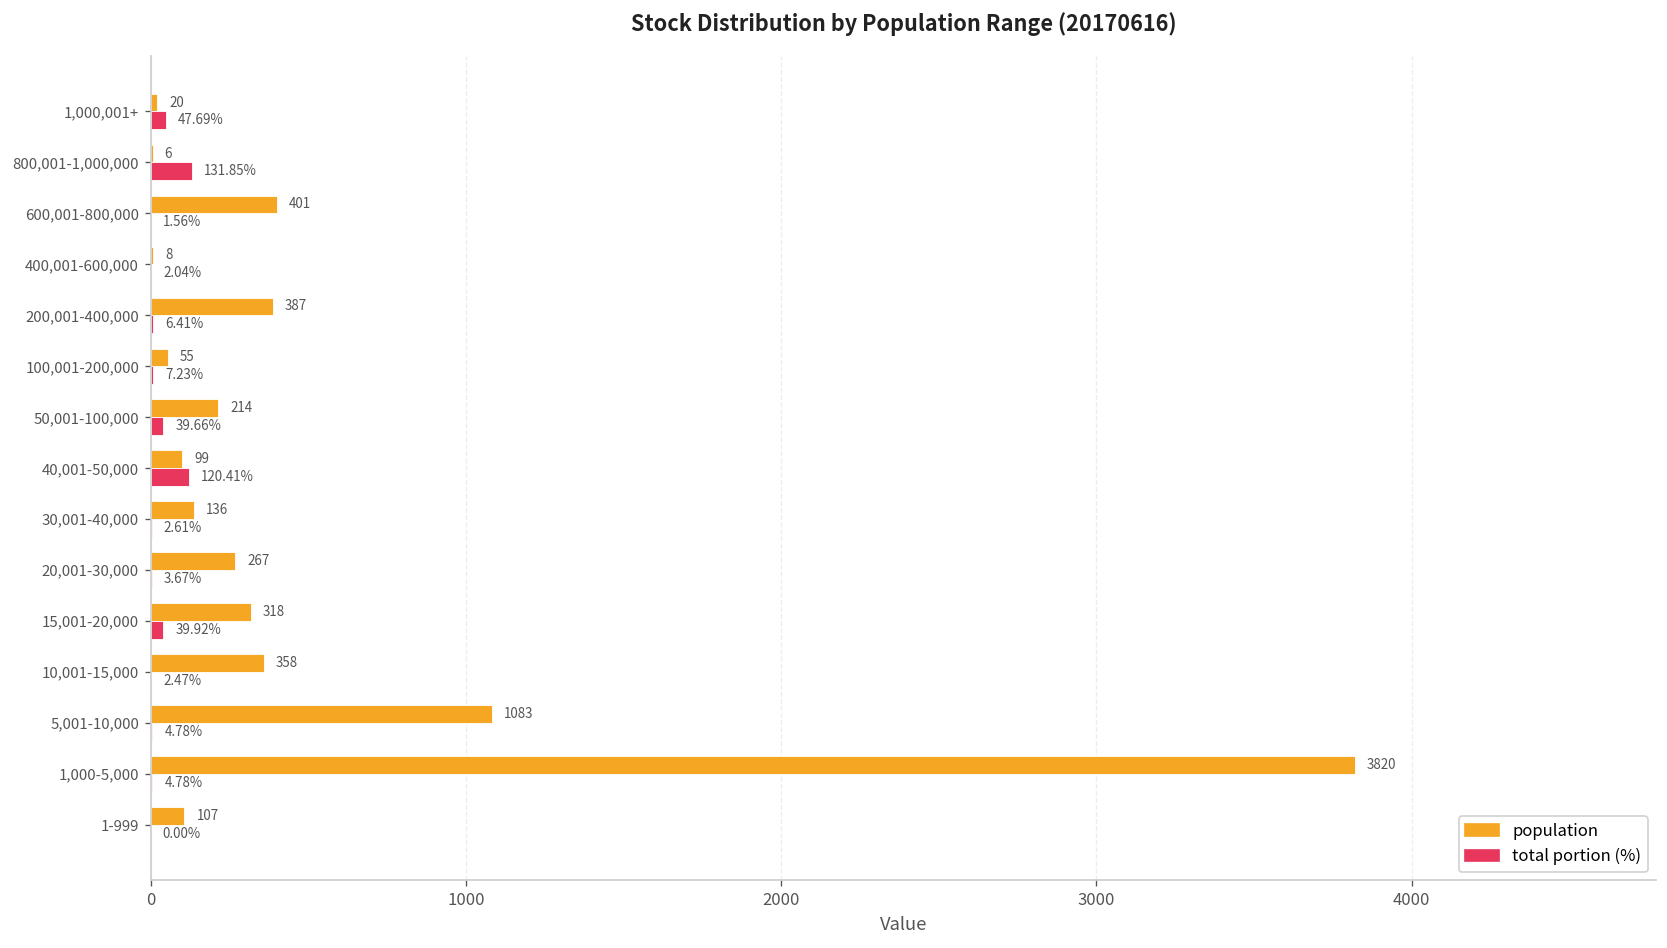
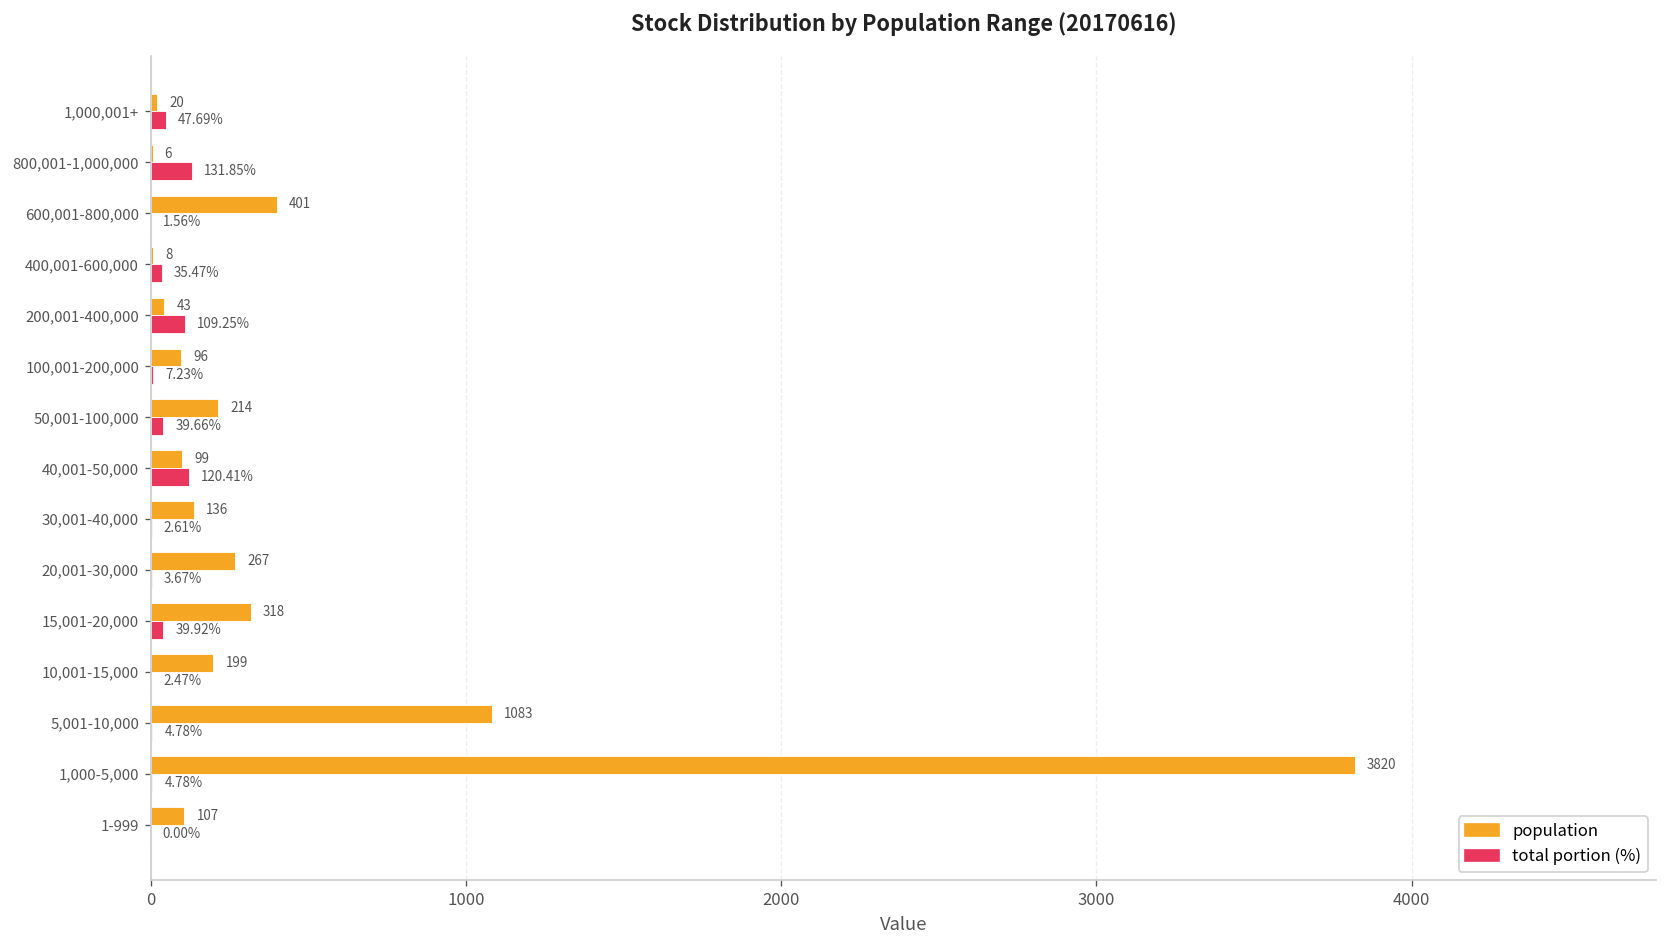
  {
    "population": {
      "1,000,001+": "20",
      "800,001-1,000,000": "6",
      "600,001-800,000": "401",
      "400,001-600,000": "8",
-     "200,001-400,000": "387",
-     "100,001-200,000": "55",
+     "200,001-400,000": "43",
+     "100,001-200,000": "96",
      "50,001-100,000": "214",
      "40,001-50,000": "99",
      "30,001-40,000": "136",
      "20,001-30,000": "267",
      "15,001-20,000": "318",
-     "10,001-15,000": "358",
+     "10,001-15,000": "199",
      "5,001-10,000": "1083",
      "1,000-5,000": "3820",
      "1-999": "107"
    },
    "total portion (%)": {
      "1,000,001+": "47.69%",
      "800,001-1,000,000": "131.85%",
      "600,001-800,000": "1.56%",
-     "400,001-600,000": "2.04%",
-     "200,001-400,000": "6.41%",
+     "400,001-600,000": "35.47%",
+     "200,001-400,000": "109.25%",
      "100,001-200,000": "7.23%",
      "50,001-100,000": "39.66%",
      "40,001-50,000": "120.41%",
      "30,001-40,000": "2.61%",
      "20,001-30,000": "3.67%",
      "15,001-20,000": "39.92%",
      "10,001-15,000": "2.47%",
      "5,001-10,000": "4.78%",
      "1,000-5,000": "4.78%",
      "1-999": "0.00%"
    }
  }
